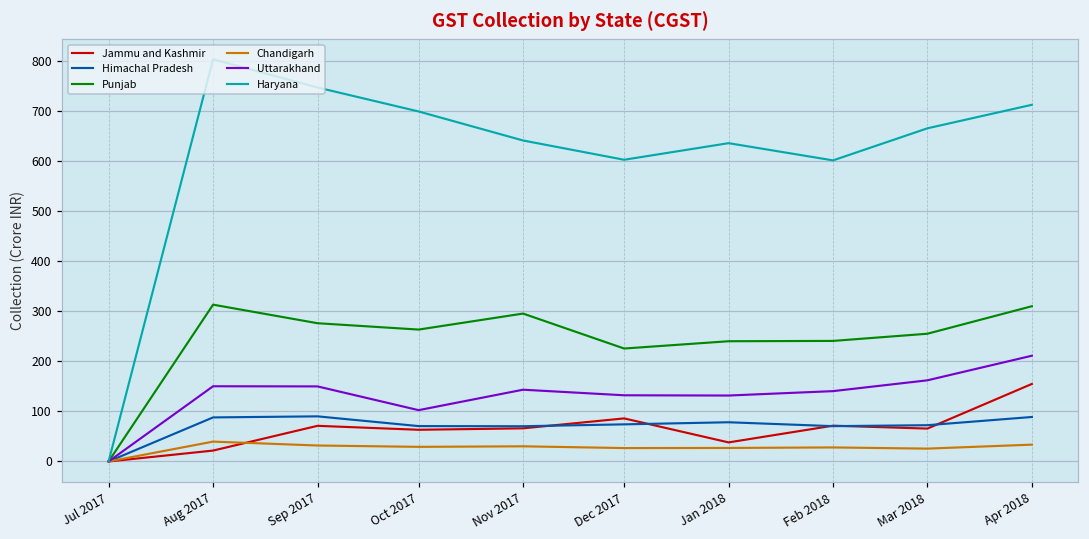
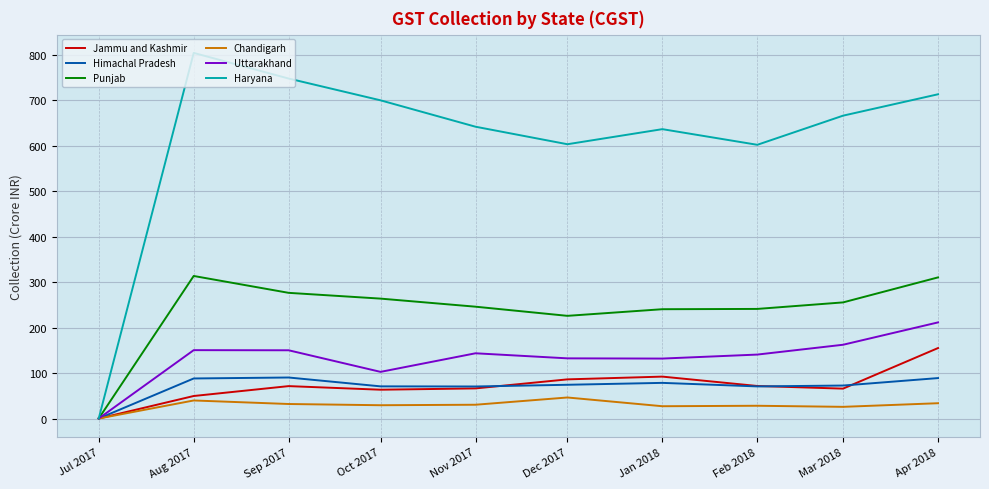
  {
    "Jammu and Kashmir": {
-     "Aug 2017": 20,
+     "Aug 2017": 50,
      "Sep 2017": 70,
      "Oct 2017": 60,
      "Dec 2017": 90,
-     "Jan 2018": 40,
+     "Jan 2018": 90,
      "Mar 2018": 70,
      "Apr 2018": 160
    },
    "Himachal Pradesh": {
      "Aug 2017": 90,
      "Sep 2017": 90,
      "Oct 2017": 70,
      "Dec 2017": 70,
      "Jan 2018": 80,
      "Mar 2018": 70,
      "Apr 2018": 90
    },
    "Punjab": {
      "Aug 2017": 310,
      "Sep 2017": 280,
      "Oct 2017": 260,
-     "Nov 2017": 300,
+     "Nov 2017": 250,
      "Dec 2017": 230,
      "Jan 2018": 240,
      "Feb 2018": 240,
      "Mar 2018": 260,
      "Apr 2018": 310
    },
    "Chandigarh": {
      "Aug 2017": 40,
      "Sep 2017": 30,
      "Oct 2017": 30,
      "Nov 2017": 30,
-     "Dec 2017": 30,
+     "Dec 2017": 50,
      "Jan 2018": 30,
      "Feb 2018": 30,
      "Mar 2018": 30,
      "Apr 2018": 30
    },
    "Uttarakhand": {
      "Aug 2017": 150,
      "Sep 2017": 150,
      "Oct 2017": 100,
      "Nov 2017": 140,
      "Dec 2017": 130,
      "Jan 2018": 130,
      "Feb 2018": 140,
      "Mar 2018": 160,
      "Apr 2018": 210
    },
    "Haryana": {
      "Oct 2017": 700,
      "Nov 2017": 640,
      "Dec 2017": 600,
      "Jan 2018": 640,
      "Feb 2018": 600,
      "Mar 2018": 670,
      "Apr 2018": 710
    }
  }
